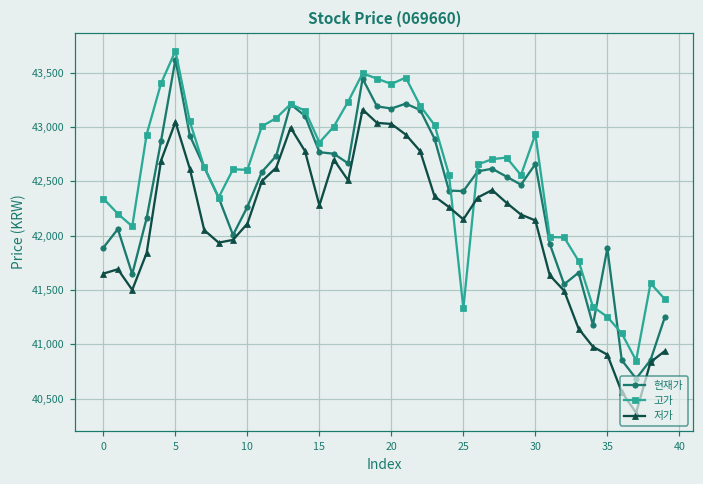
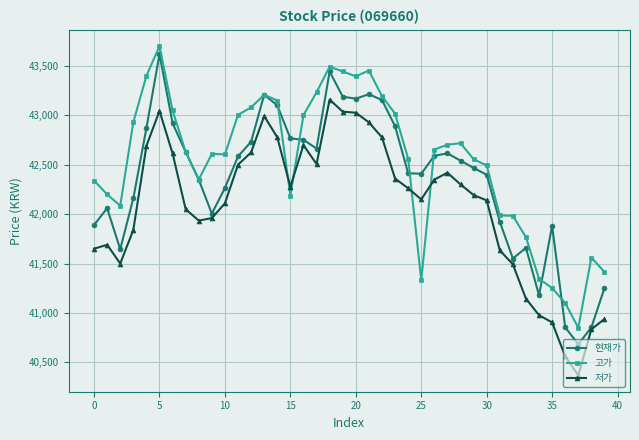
  {
    "현재가": {
      "0": "41,900",
      "5": "43,600",
      "10": "42,300",
      "15": "42,800",
      "20": "43,200",
      "25": "42,400",
-     "30": "42,700",
+     "30": "42,400",
      "35": "41,900"
    },
    "고가": {
      "0": "42,300",
      "5": "43,700",
      "10": "42,600",
-     "15": "42,900",
+     "15": "42,200",
      "20": "43,400",
      "25": "41,300",
-     "30": "42,900",
+     "30": "42,500",
      "35": "41,300"
    },
    "저가": {
      "0": "41,700",
      "5": "43,000",
      "10": "42,100",
      "15": "42,300",
      "20": "43,000",
      "25": "42,100",
      "30": "42,100",
      "35": "40,900"
    }
  }
